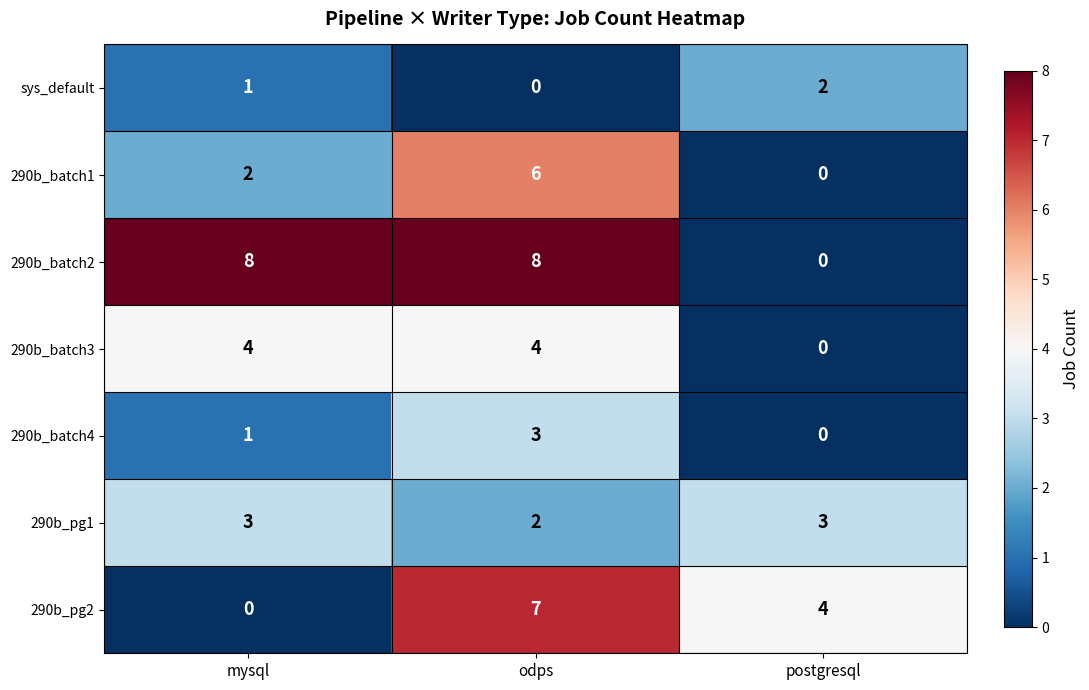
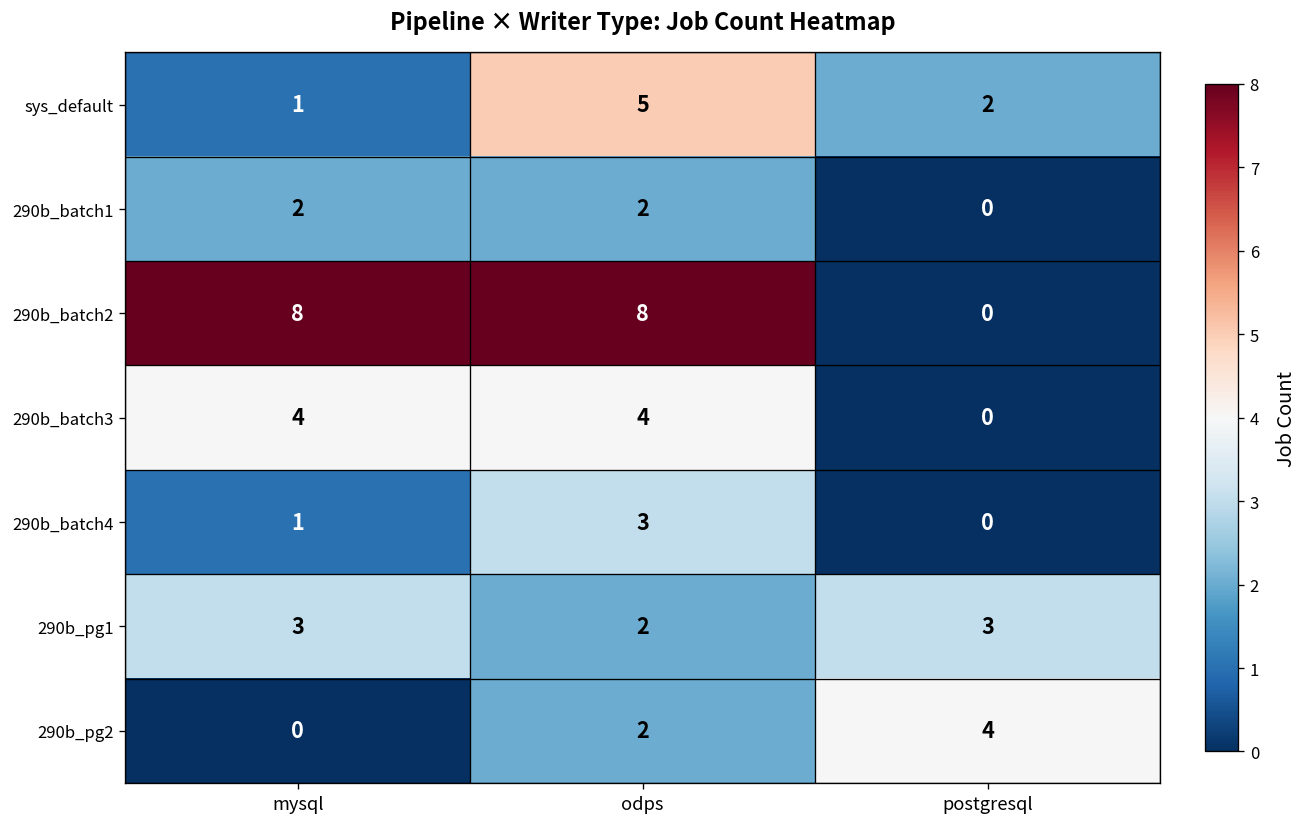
  {
    "sys_default": {
      "mysql": 1,
-     "odps": 0,
+     "odps": 5,
      "postgresql": 2
    },
    "290b_batch1": {
      "mysql": 2,
-     "odps": 6,
+     "odps": 2,
      "postgresql": 0
    },
    "290b_batch2": {
      "mysql": 8,
      "odps": 8,
      "postgresql": 0
    },
    "290b_batch3": {
      "mysql": 4,
      "odps": 4,
      "postgresql": 0
    },
    "290b_batch4": {
      "mysql": 1,
      "odps": 3,
      "postgresql": 0
    },
    "290b_pg1": {
      "mysql": 3,
      "odps": 2,
      "postgresql": 3
    },
    "290b_pg2": {
      "mysql": 0,
-     "odps": 7,
+     "odps": 2,
      "postgresql": 4
    }
  }
